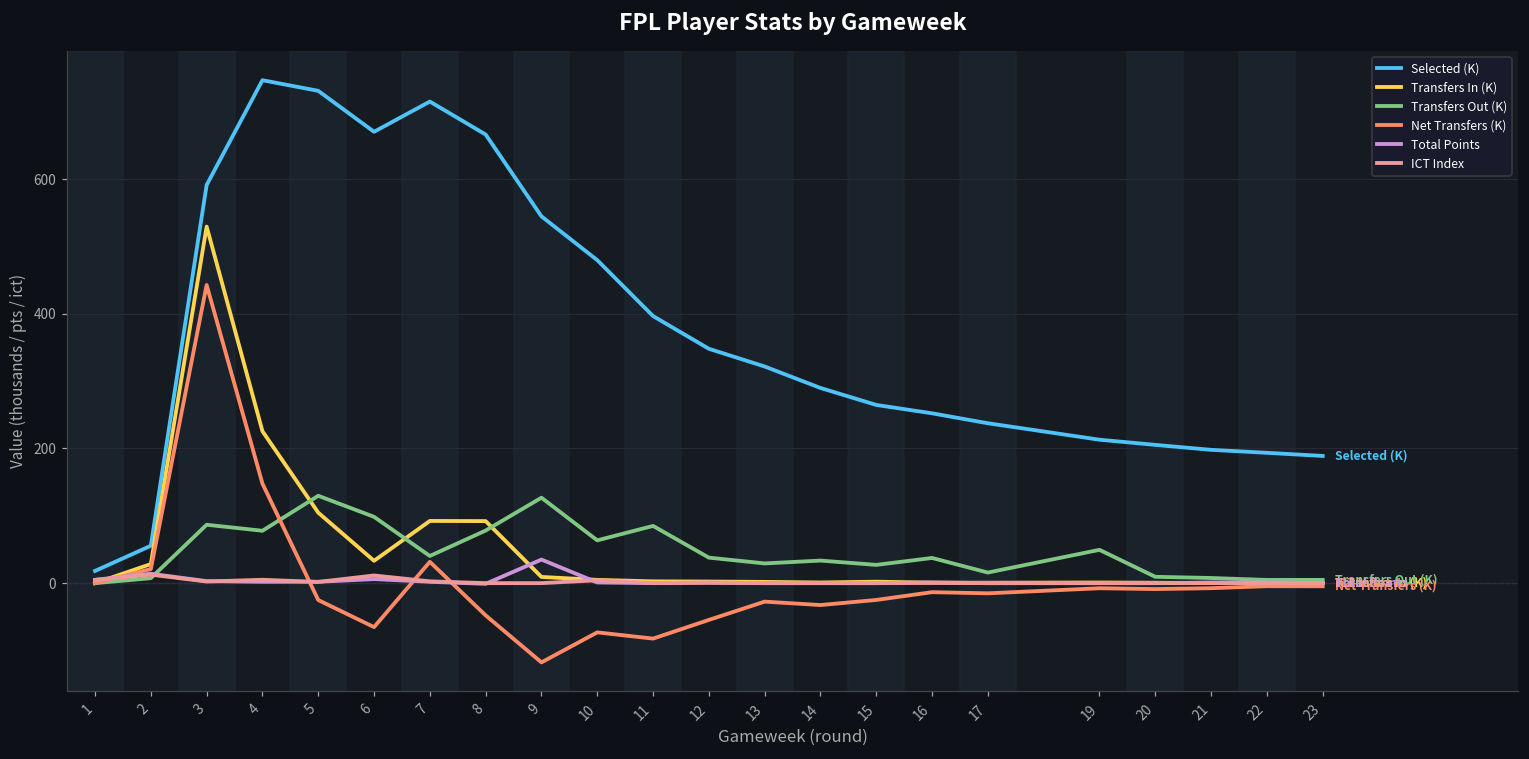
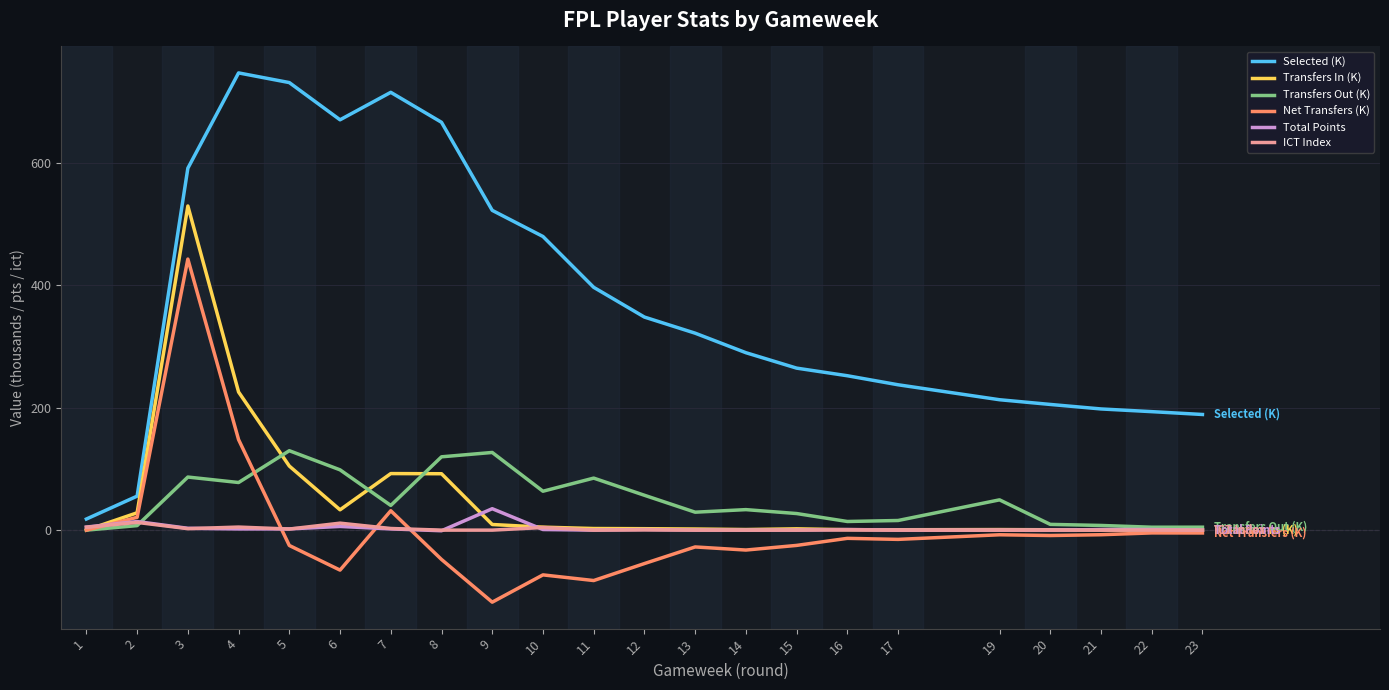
  {
    "Selected (K)": {
      "1": 20,
      "2": 60,
      "3": 590,
      "4": 750,
      "5": 730,
      "6": 670,
      "7": 720,
      "8": 670,
-     "9": 540,
+     "9": 520,
      "10": 480,
      "11": 400,
      "12": 350,
      "13": 320,
      "14": 290,
      "15": 260,
      "16": 250,
      "17": 240,
      "19": 210,
      "20": 210,
      "21": 200,
      "22": 190,
      "23": 190
    },
    "Transfers In (K)": {
      "2": 30,
      "3": 530,
      "4": 230,
      "5": 100,
      "6": 30,
      "7": 90,
      "8": 90,
      "9": 10
    },
    "Transfers Out (K)": {
      "2": 10,
      "3": 90,
      "4": 80,
      "5": 130,
      "6": 100,
      "7": 40,
-     "8": 80,
+     "8": 120,
      "9": 130,
      "10": 60,
      "11": 80,
-     "12": 40,
+     "12": 60,
      "13": 30,
      "14": 30,
      "15": 30,
-     "16": 40,
+     "16": 10,
      "17": 20,
      "19": 50,
      "20": 10,
      "21": 10,
      "23": 0
    },
    "Total Points": {
      "6": 10,
      "9": 40
    }
  }
